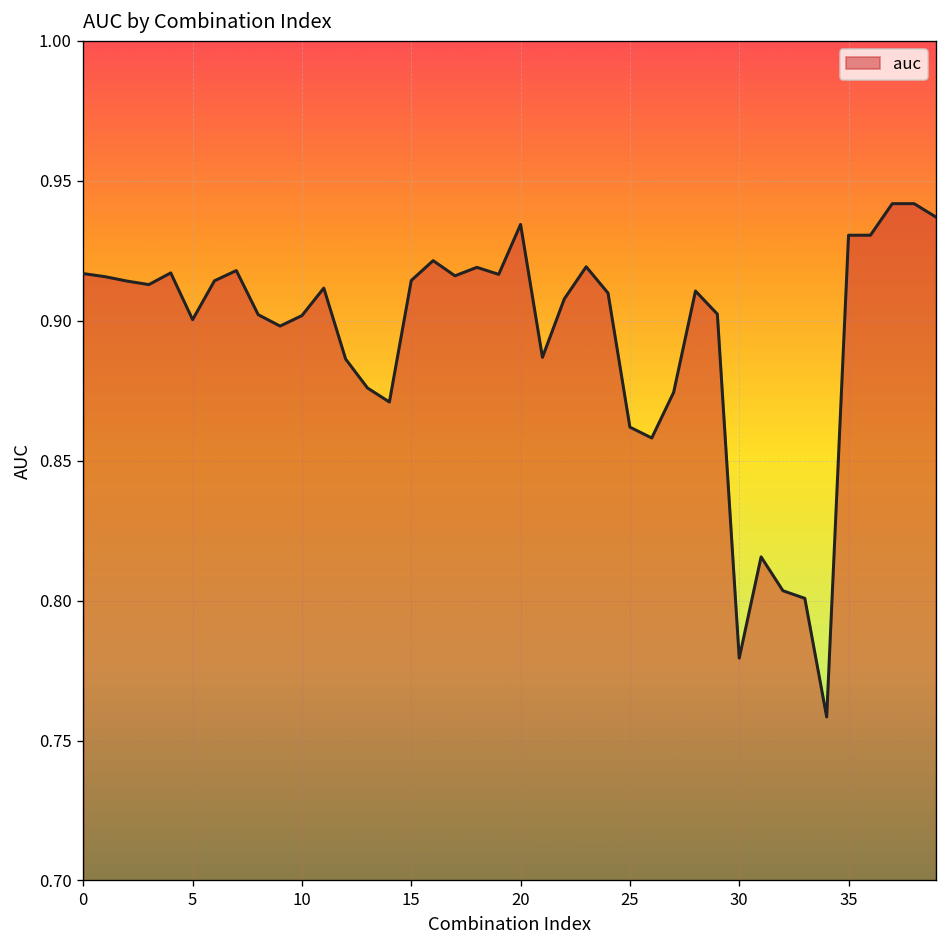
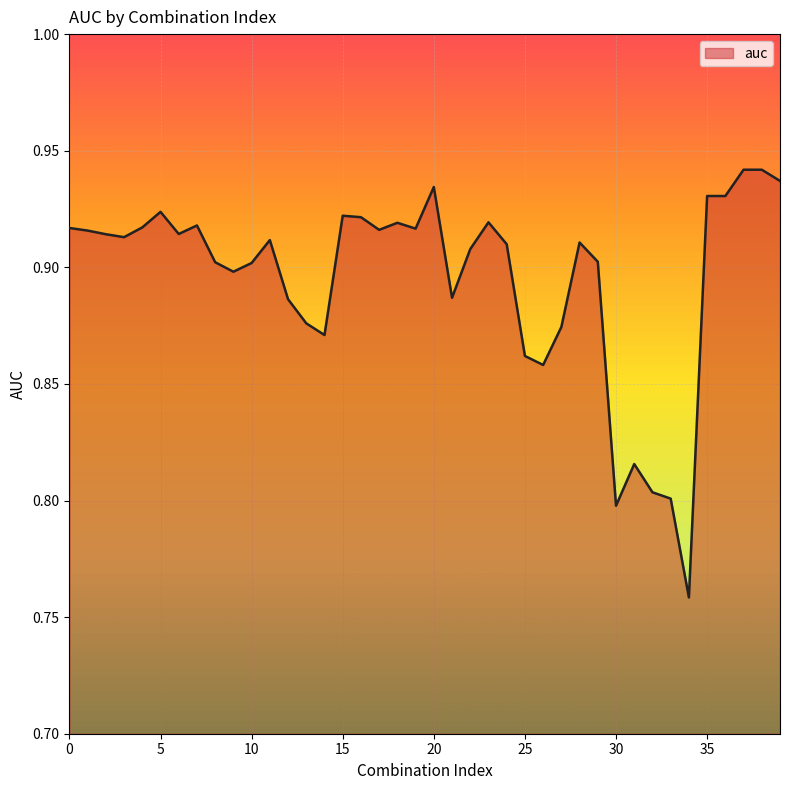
  {
    "0": 0.917,
-   "5": 0.900,
+   "5": 0.924,
    "10": 0.902,
-   "15": 0.914,
+   "15": 0.922,
    "20": 0.934,
    "25": 0.862,
-   "30": 0.779,
+   "30": 0.798,
    "35": 0.931
  }
